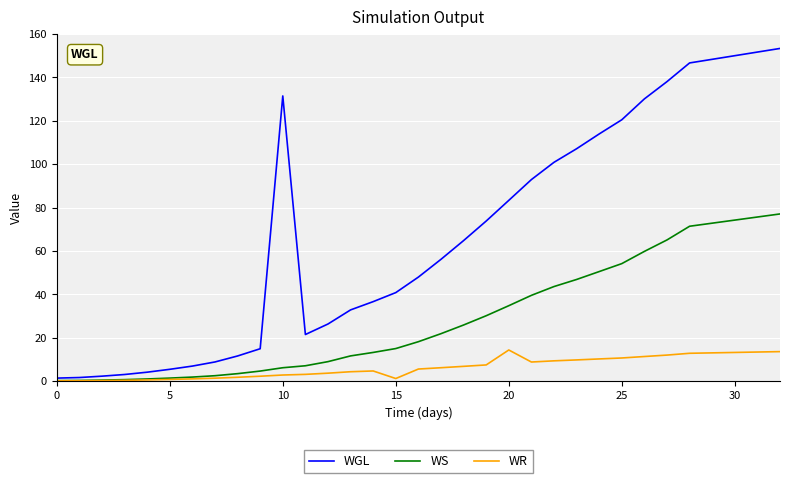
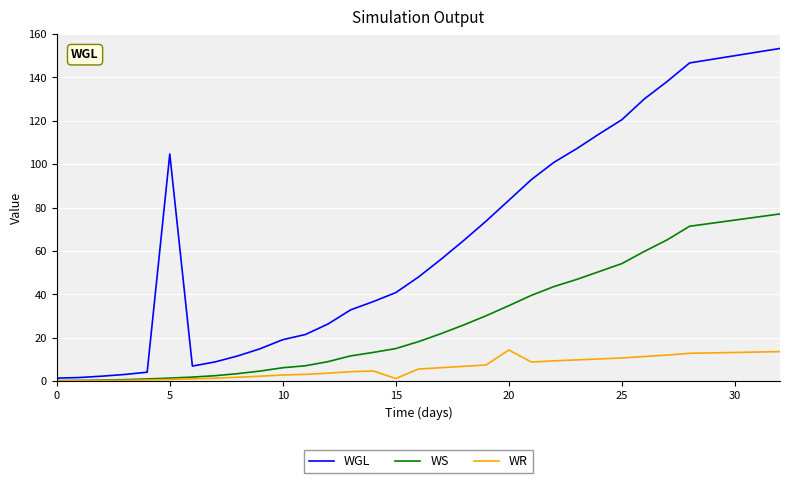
  {
    "WGL": {
-     "5": 5,
-     "10": 131,
+     "5": 105,
+     "10": 19,
      "15": 41,
      "20": 83,
      "25": 120
    },
    "WS": {
      "10": 6,
      "15": 15,
      "20": 35,
      "25": 54
    },
    "WR": {
      "10": 3,
      "15": 1,
      "20": 14,
      "25": 11
    }
  }
